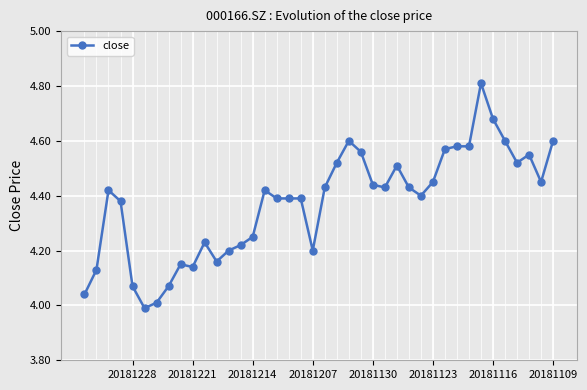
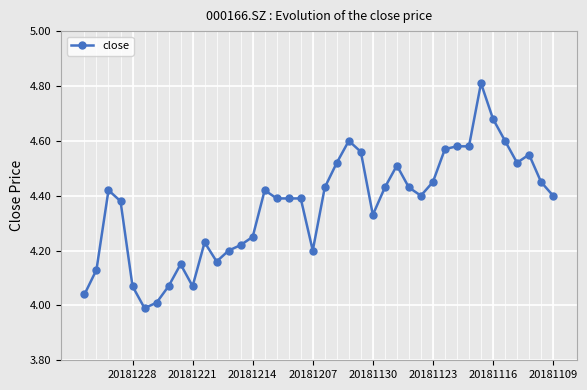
  {
    "20181228": 4.07,
-   "20181221": 4.14,
+   "20181221": 4.07,
    "20181214": 4.25,
    "20181207": 4.20,
-   "20181130": 4.44,
+   "20181130": 4.33,
    "20181123": 4.45,
    "20181116": 4.68,
-   "20181109": 4.6
+   "20181109": 4.4
  }
